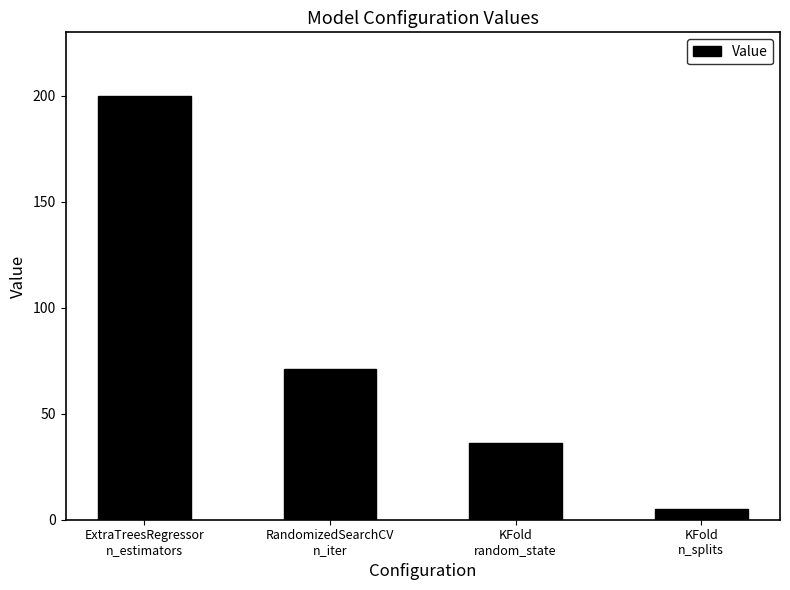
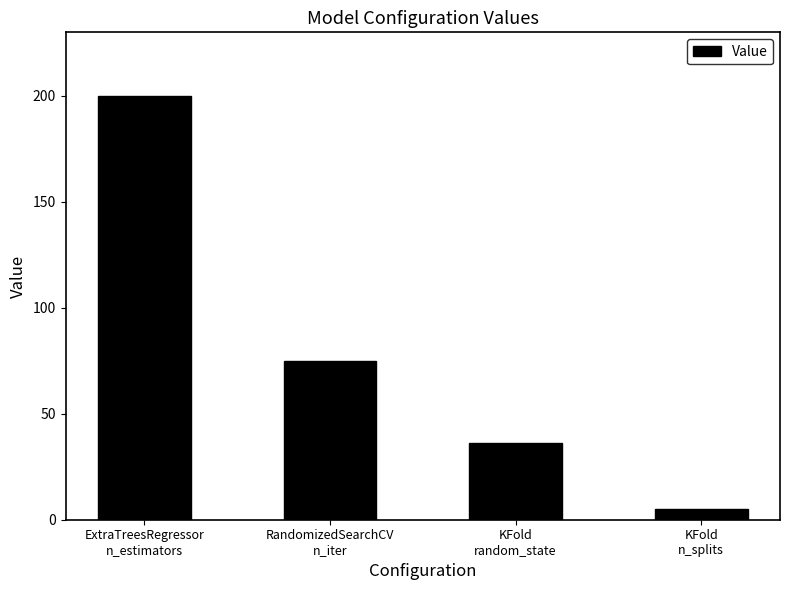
  {
    "ExtraTreesRegressor n_estimators": 200,
-   "RandomizedSearchCV n_iter": 71,
+   "RandomizedSearchCV n_iter": 75,
    "KFold random_state": 36,
    "KFold n_splits": 5
  }
